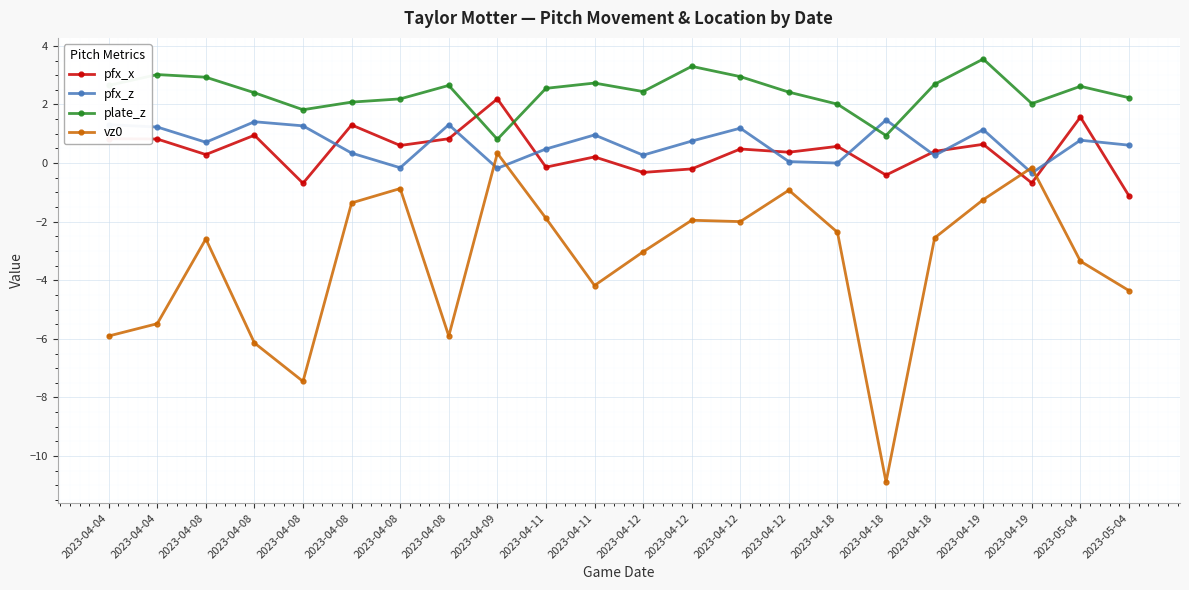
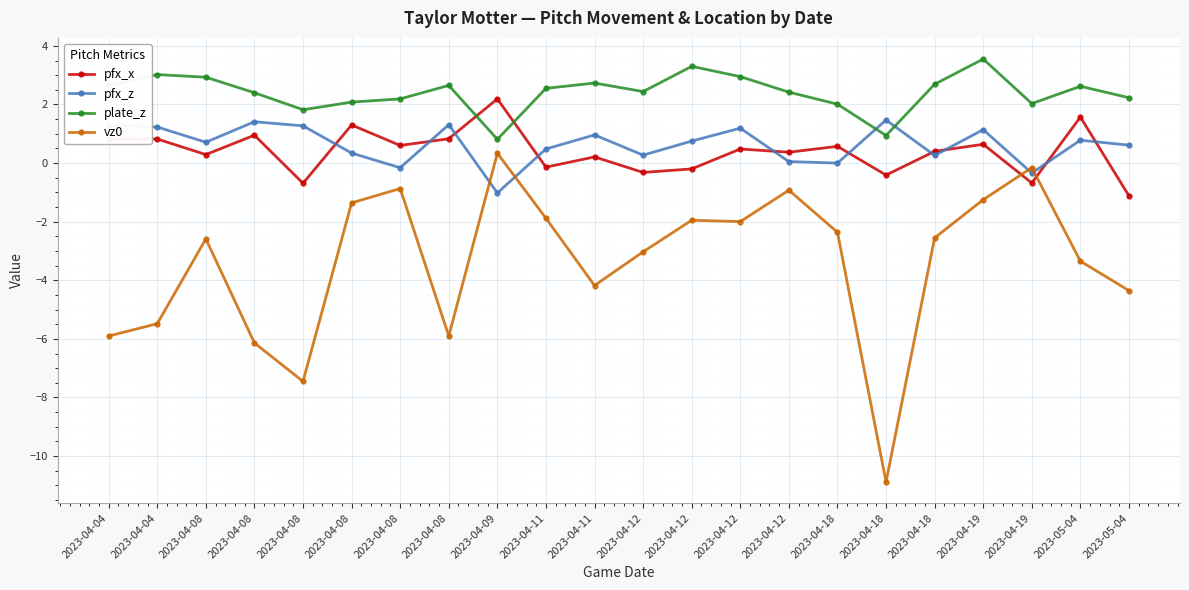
  {
    "pfx_x": {
      "2023-04-09": 2.2
    },
    "pfx_z": {
-     "2023-04-09": -0.2
+     "2023-04-09": -1.0
    },
    "plate_z": {
      "2023-04-09": 0.8
    },
    "vz0": {
      "2023-04-09": 0.3
    }
  }
